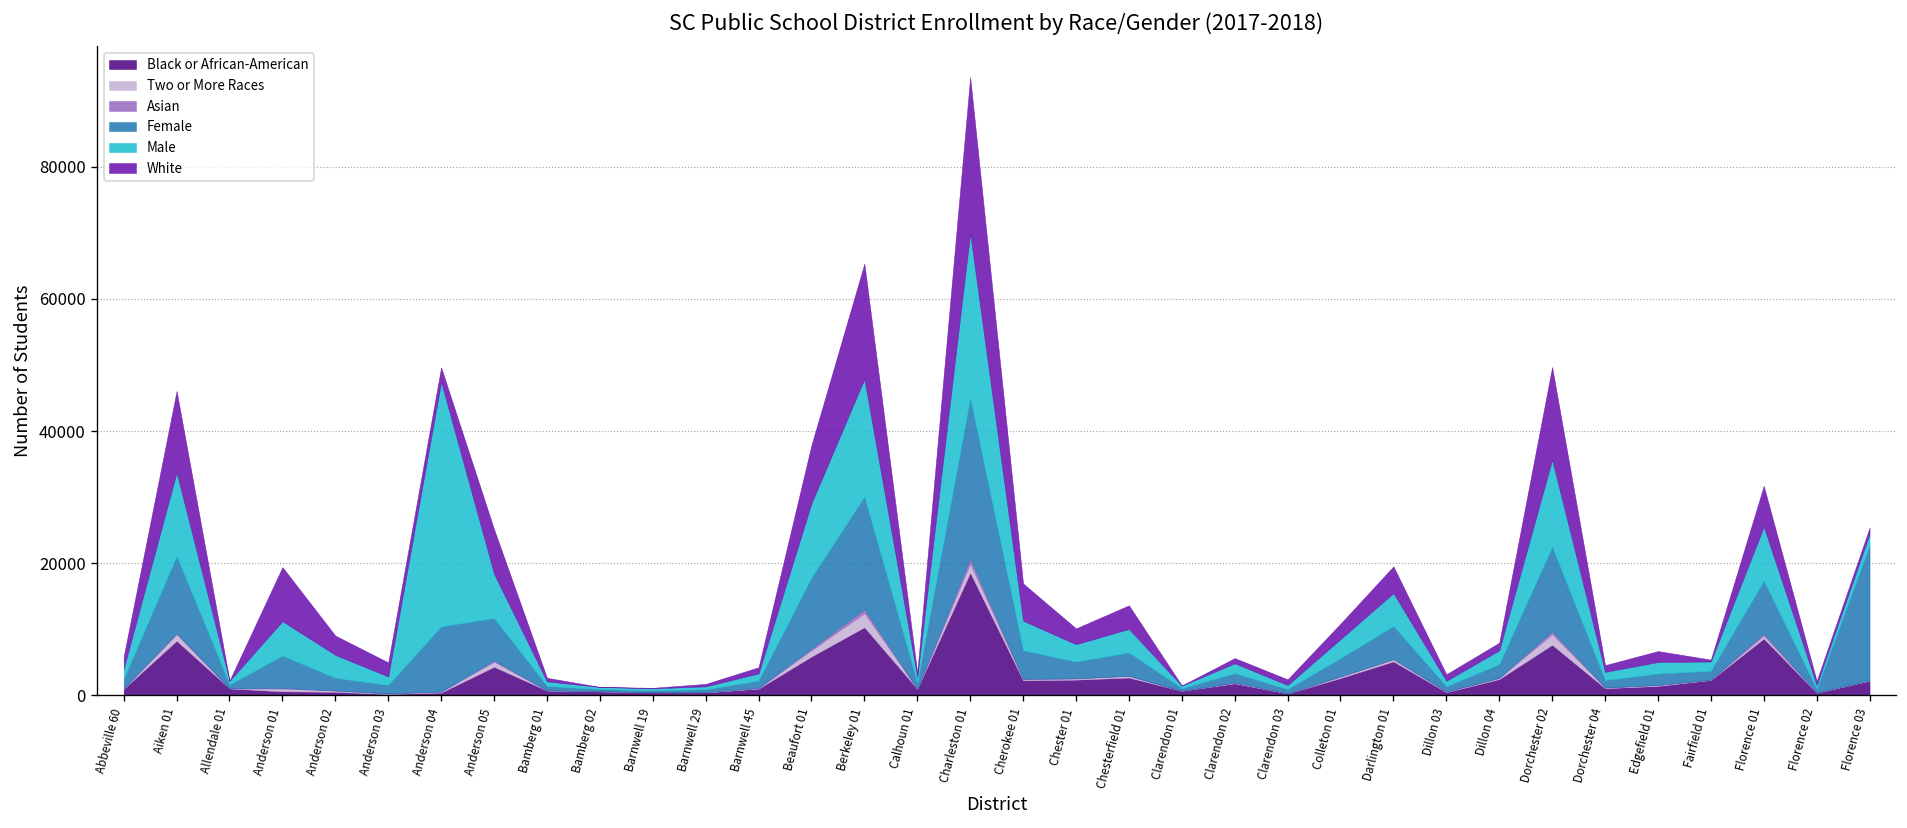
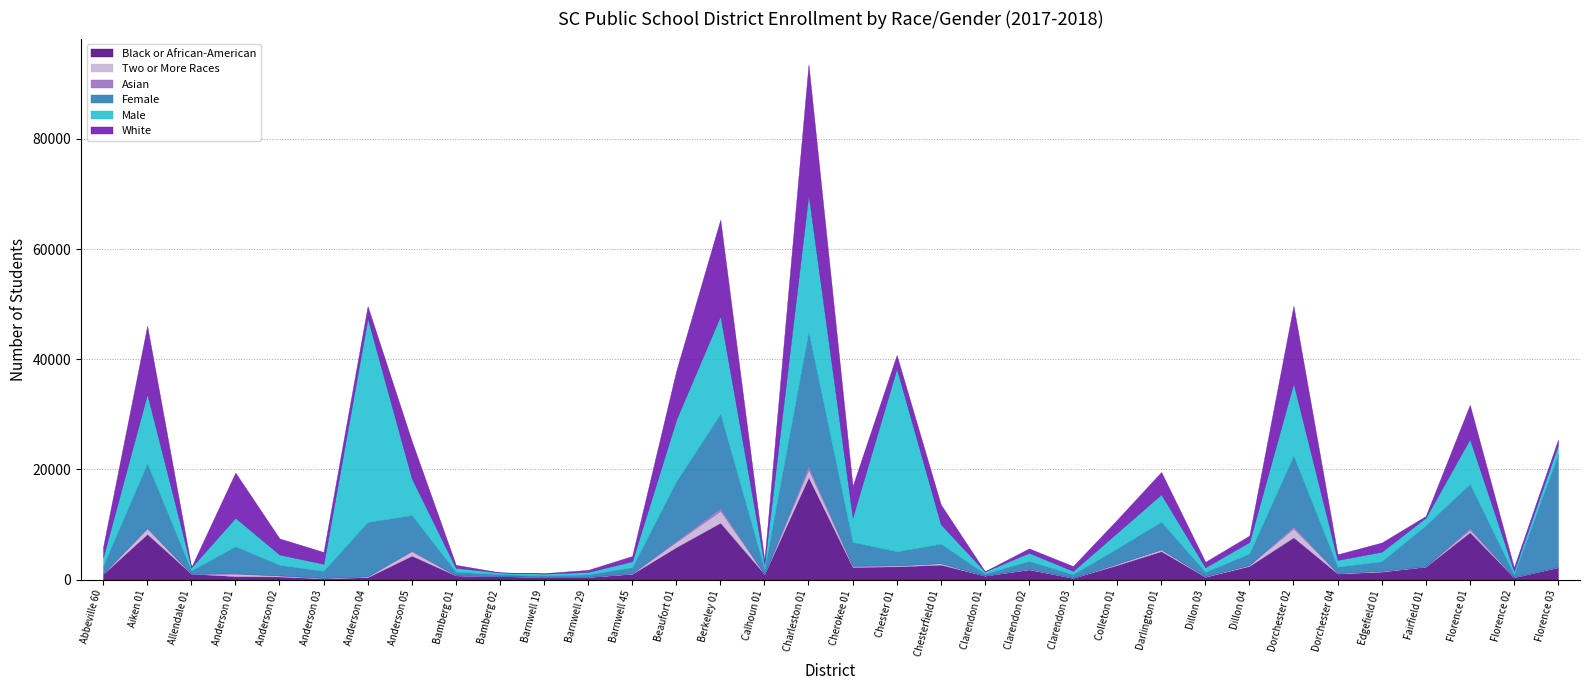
  {
    "Two or More Races": {
      "Berkeley 01": 2000,
      "Charleston 01": 1000
    },
    "Asian": {
      "Berkeley 01": 1000,
      "Charleston 01": 1000
    },
    "Female": {
      "Abbeville 60": 1000,
      "Aiken 01": 12000,
      "Allendale 01": 1000,
      "Anderson 01": 5000,
      "Anderson 02": 2000,
      "Anderson 03": 1000,
      "Anderson 04": 10000,
      "Anderson 05": 6000,
      "Bamberg 01": 1000,
      "Barnwell 45": 1000,
      "Beaufort 01": 11000,
      "Berkeley 01": 17000,
      "Calhoun 01": 1000,
      "Charleston 01": 24000,
      "Cherokee 01": 4000,
      "Chester 01": 3000,
      "Chesterfield 01": 4000,
      "Clarendon 02": 1000,
      "Clarendon 03": 1000,
      "Colleton 01": 3000,
      "Darlington 01": 5000,
      "Dillon 03": 1000,
      "Dillon 04": 2000,
      "Dorchester 02": 13000,
      "Dorchester 04": 1000,
      "Edgefield 01": 2000,
-     "Fairfield 01": 1000,
+     "Fairfield 01": 7000,
      "Florence 01": 8000,
      "Florence 02": 1000,
      "Florence 03": 20000
    },
    "Male": {
      "Abbeville 60": 2000,
      "Aiken 01": 13000,
      "Anderson 01": 5000,
-     "Anderson 02": 3000,
+     "Anderson 02": 2000,
      "Anderson 03": 1000,
      "Anderson 04": 37000,
      "Anderson 05": 7000,
      "Bamberg 01": 1000,
      "Barnwell 45": 1000,
      "Beaufort 01": 11000,
      "Berkeley 01": 18000,
      "Calhoun 01": 1000,
      "Charleston 01": 25000,
      "Cherokee 01": 4000,
-     "Chester 01": 3000,
+     "Chester 01": 33000,
      "Chesterfield 01": 4000,
      "Clarendon 02": 2000,
      "Clarendon 03": 1000,
      "Colleton 01": 3000,
      "Darlington 01": 5000,
      "Dillon 03": 1000,
      "Dillon 04": 2000,
      "Dorchester 02": 13000,
      "Dorchester 04": 1000,
      "Edgefield 01": 2000,
      "Florence 01": 8000,
      "Florence 02": 1000,
      "Florence 03": 2000
    }
  }
